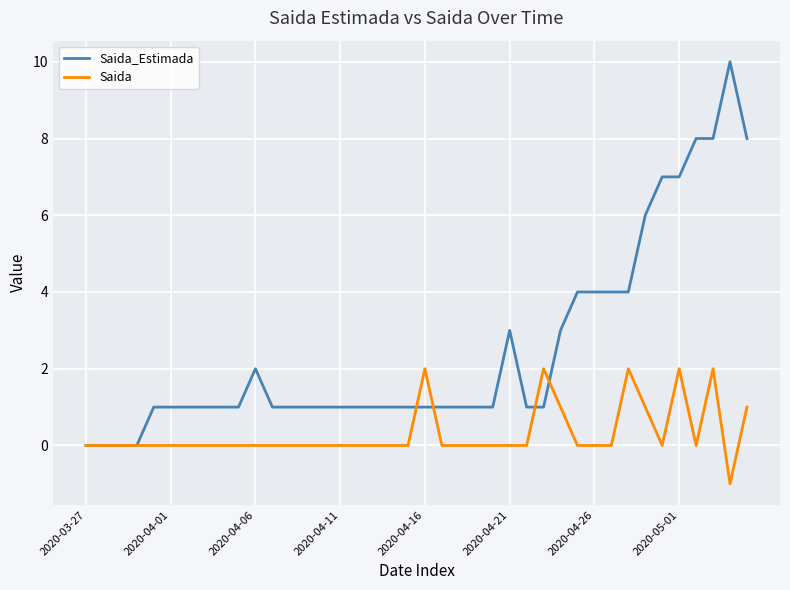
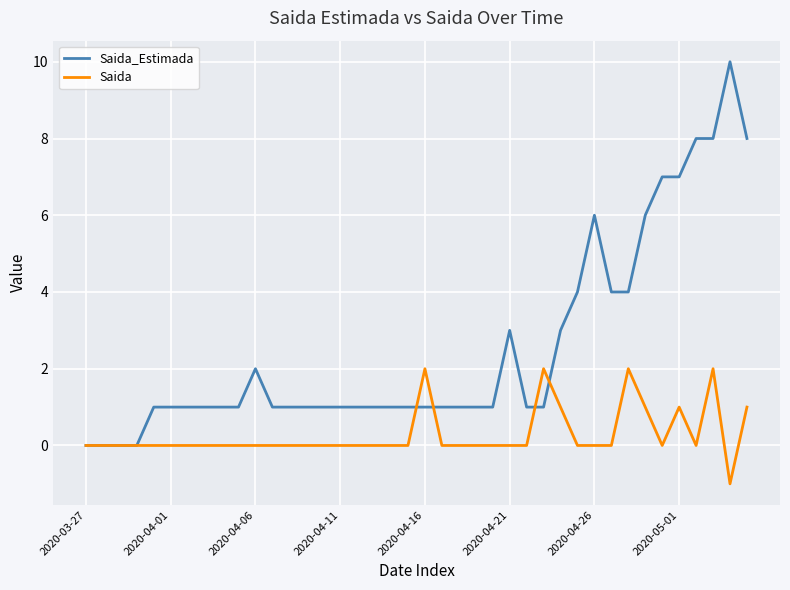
  {
    "Saida_Estimada": {
      "2020-04-01": 1,
      "2020-04-06": 2,
      "2020-04-11": 1,
      "2020-04-16": 1,
      "2020-04-21": 3,
-     "2020-04-26": 4,
+     "2020-04-26": 6,
      "2020-05-01": 7
    },
    "Saida": {
      "2020-04-01": 0,
      "2020-04-06": 0,
      "2020-04-11": 0,
      "2020-04-16": 2,
      "2020-04-21": 0,
      "2020-04-26": 0,
-     "2020-05-01": 2
+     "2020-05-01": 1
    }
  }
